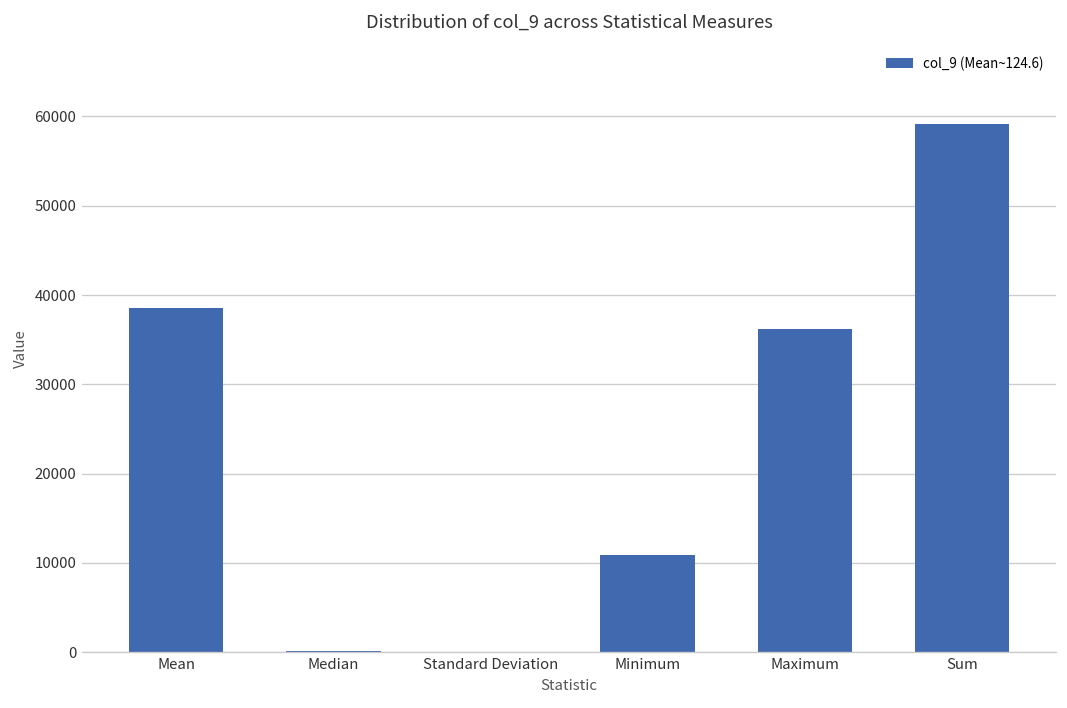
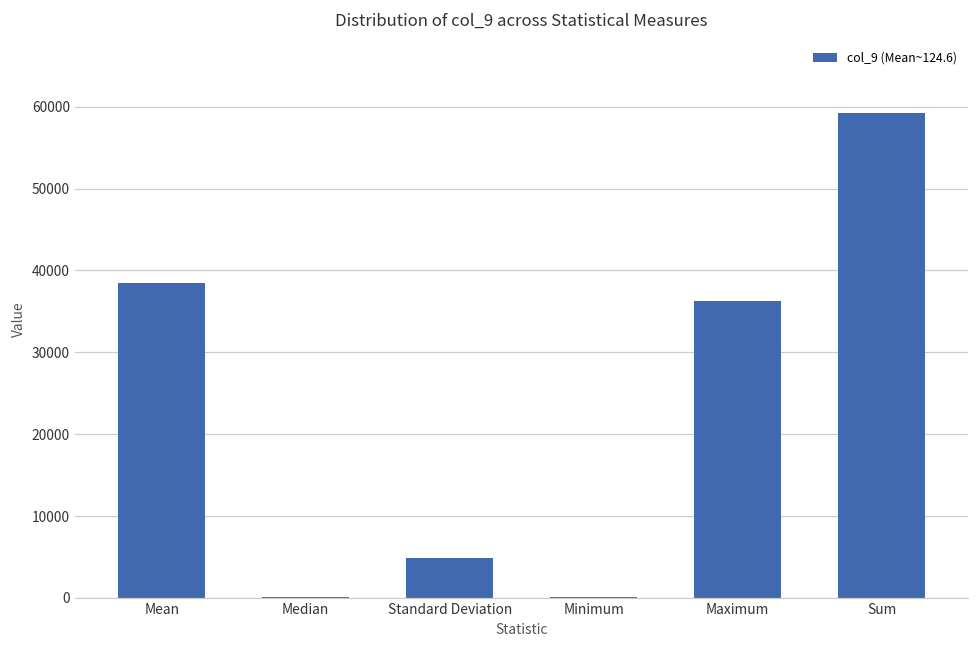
  {
    "Mean": 39000,
-   "Standard Deviation": 0,
-   "Minimum": 11000,
+   "Standard Deviation": 5000,
+   "Minimum": 0,
    "Maximum": 36000,
    "Sum": 59000
  }
